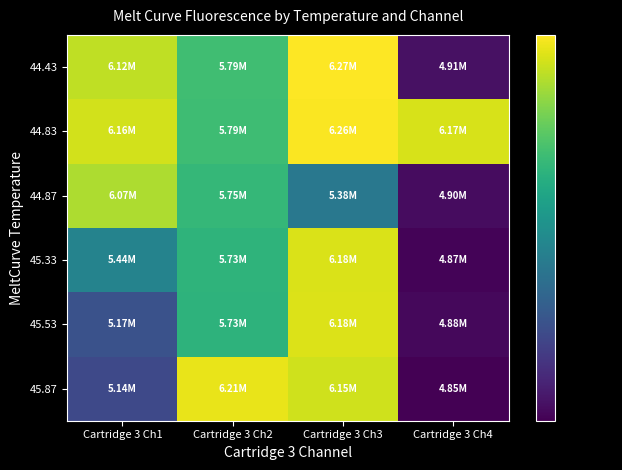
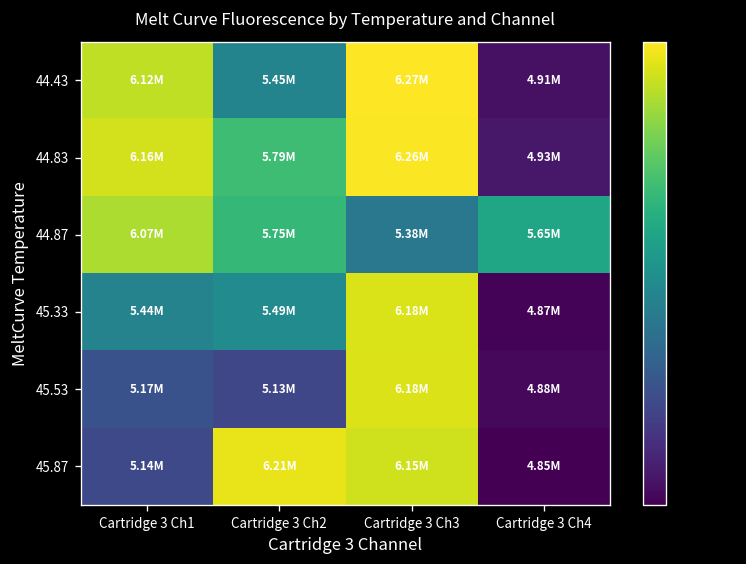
  {
    "44.43": {
      "Cartridge 3 Ch1": "6.12M",
-     "Cartridge 3 Ch2": "5.79M",
+     "Cartridge 3 Ch2": "5.45M",
      "Cartridge 3 Ch3": "6.27M",
      "Cartridge 3 Ch4": "4.91M"
    },
    "44.83": {
      "Cartridge 3 Ch1": "6.16M",
      "Cartridge 3 Ch2": "5.79M",
      "Cartridge 3 Ch3": "6.26M",
-     "Cartridge 3 Ch4": "6.17M"
+     "Cartridge 3 Ch4": "4.93M"
    },
    "44.87": {
      "Cartridge 3 Ch1": "6.07M",
      "Cartridge 3 Ch2": "5.75M",
      "Cartridge 3 Ch3": "5.38M",
-     "Cartridge 3 Ch4": "4.90M"
+     "Cartridge 3 Ch4": "5.65M"
    },
    "45.33": {
      "Cartridge 3 Ch1": "5.44M",
-     "Cartridge 3 Ch2": "5.73M",
+     "Cartridge 3 Ch2": "5.49M",
      "Cartridge 3 Ch3": "6.18M",
      "Cartridge 3 Ch4": "4.87M"
    },
    "45.53": {
      "Cartridge 3 Ch1": "5.17M",
-     "Cartridge 3 Ch2": "5.73M",
+     "Cartridge 3 Ch2": "5.13M",
      "Cartridge 3 Ch3": "6.18M",
      "Cartridge 3 Ch4": "4.88M"
    },
    "45.87": {
      "Cartridge 3 Ch1": "5.14M",
      "Cartridge 3 Ch2": "6.21M",
      "Cartridge 3 Ch3": "6.15M",
      "Cartridge 3 Ch4": "4.85M"
    }
  }
